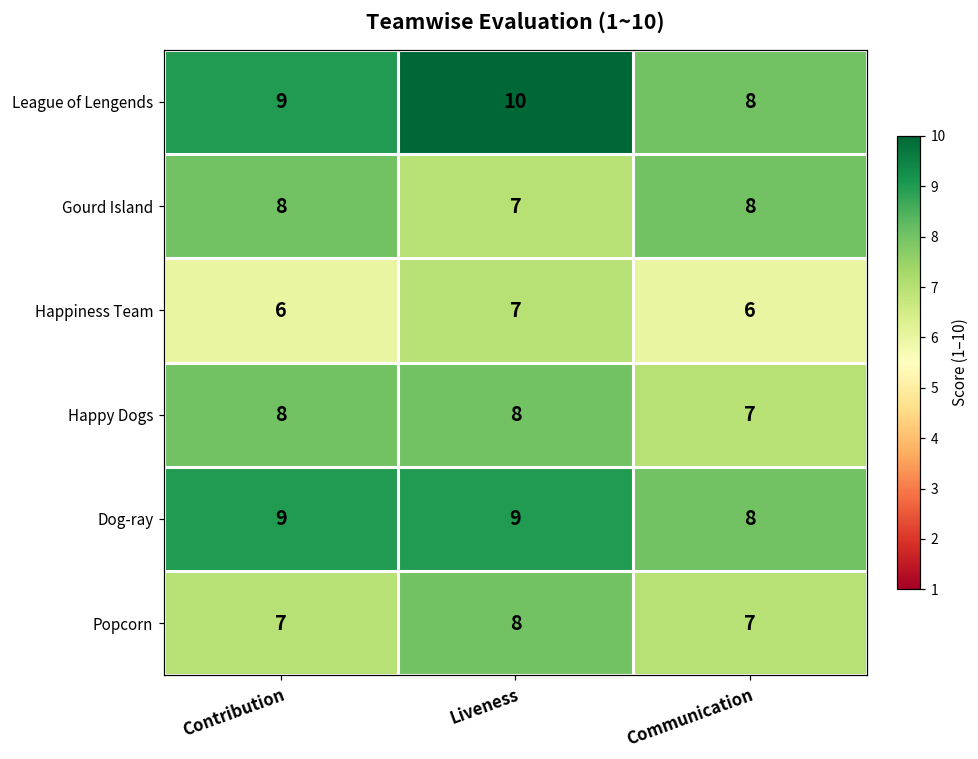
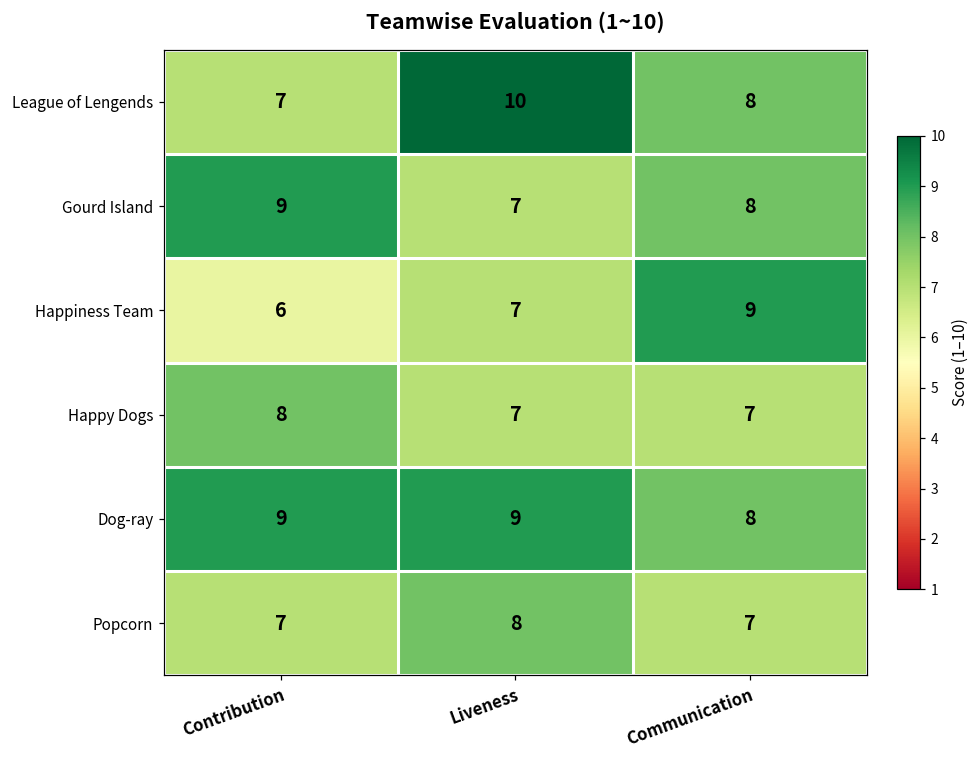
  {
    "League of Lengends": {
-     "Contribution": 9,
+     "Contribution": 7,
      "Liveness": 10,
      "Communication": 8
    },
    "Gourd Island": {
-     "Contribution": 8,
+     "Contribution": 9,
      "Liveness": 7,
      "Communication": 8
    },
    "Happiness Team": {
      "Contribution": 6,
      "Liveness": 7,
-     "Communication": 6
+     "Communication": 9
    },
    "Happy Dogs": {
      "Contribution": 8,
-     "Liveness": 8,
+     "Liveness": 7,
      "Communication": 7
    },
    "Dog-ray": {
      "Contribution": 9,
      "Liveness": 9,
      "Communication": 8
    },
    "Popcorn": {
      "Contribution": 7,
      "Liveness": 8,
      "Communication": 7
    }
  }
